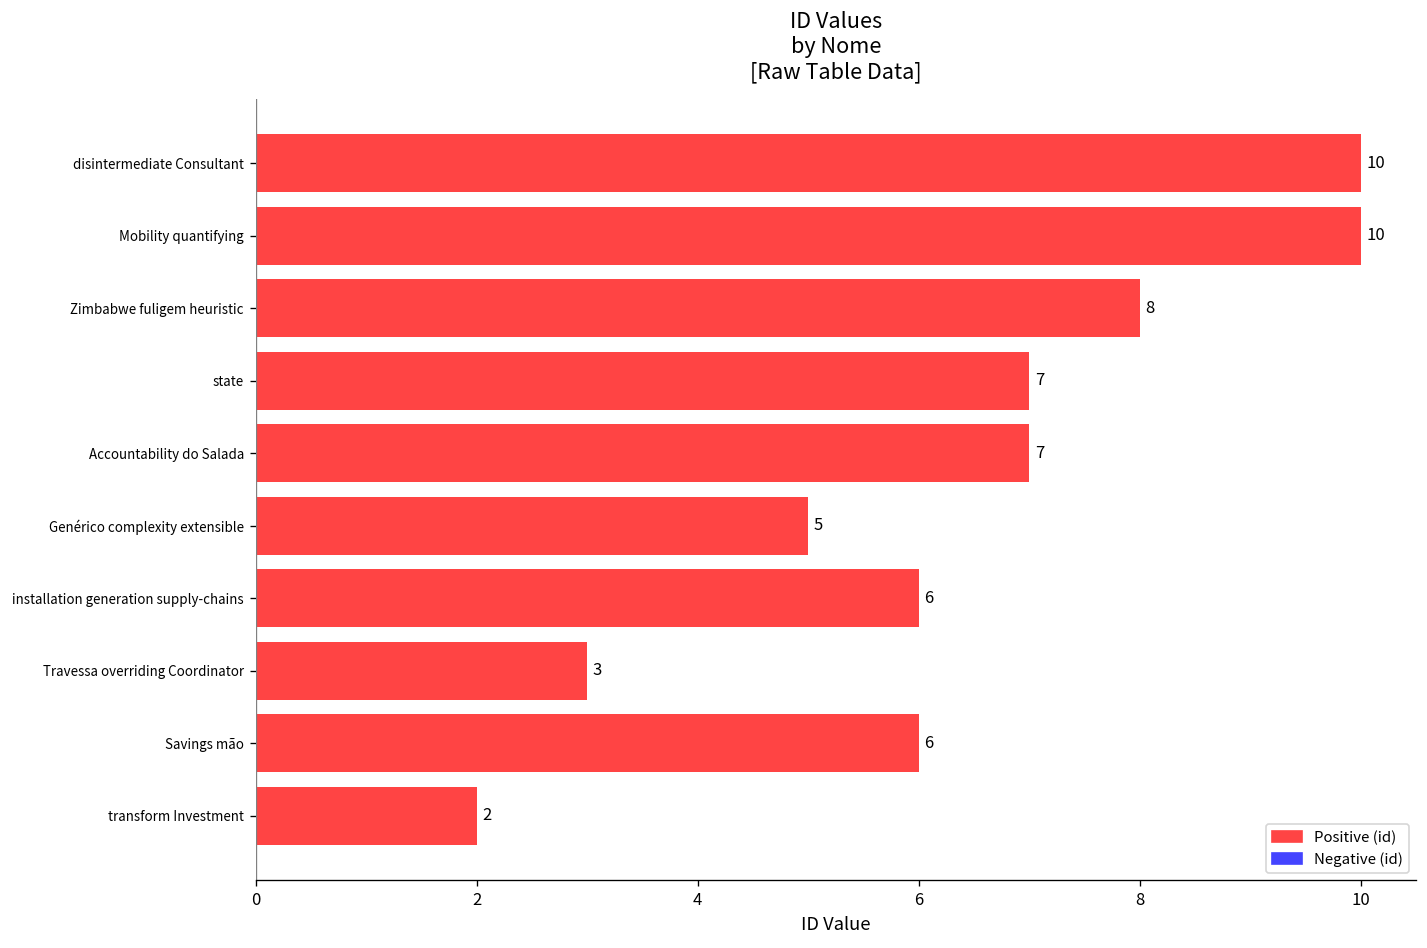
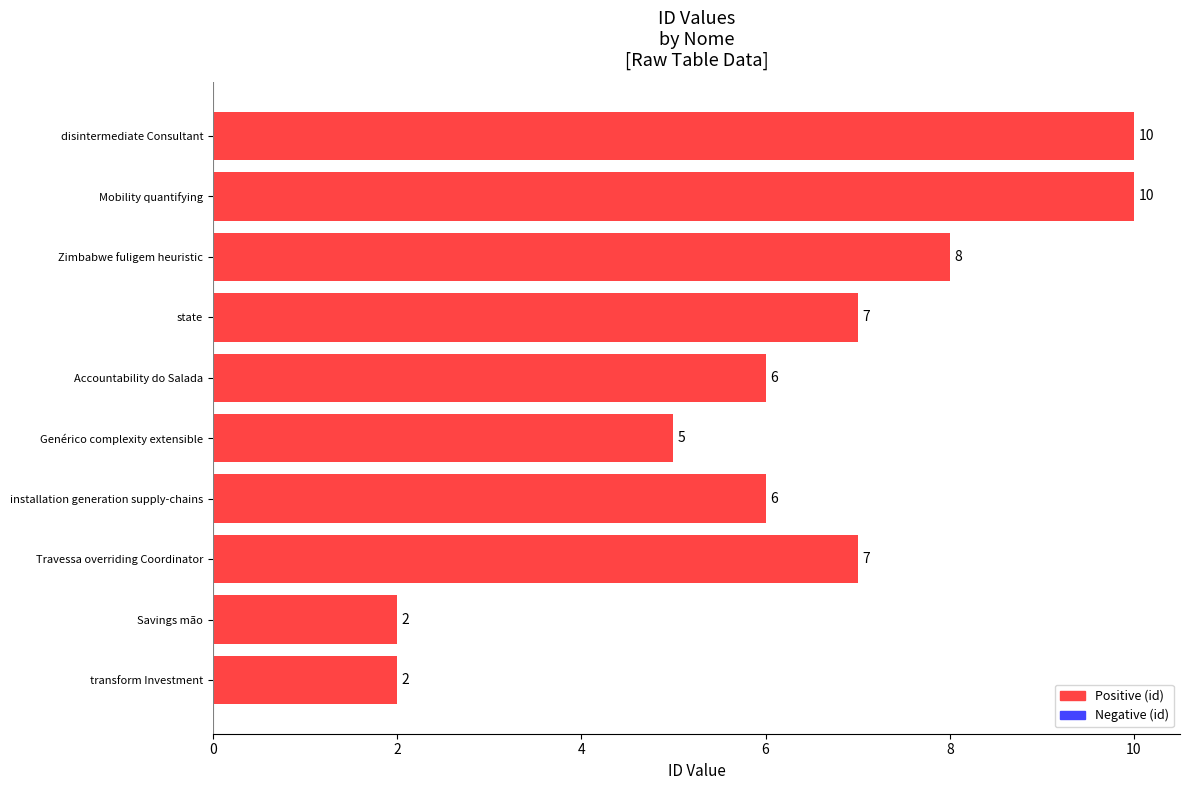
  {
    "disintermediate Consultant": 10,
    "Mobility quantifying": 10,
    "Zimbabwe fuligem heuristic": 8,
    "state": 7,
-   "Accountability do Salada": 7,
+   "Accountability do Salada": 6,
    "Genérico complexity extensible": 5,
    "installation generation supply-chains": 6,
-   "Travessa overriding Coordinator": 3,
-   "Savings mão": 6,
+   "Travessa overriding Coordinator": 7,
+   "Savings mão": 2,
    "transform Investment": 2
  }
